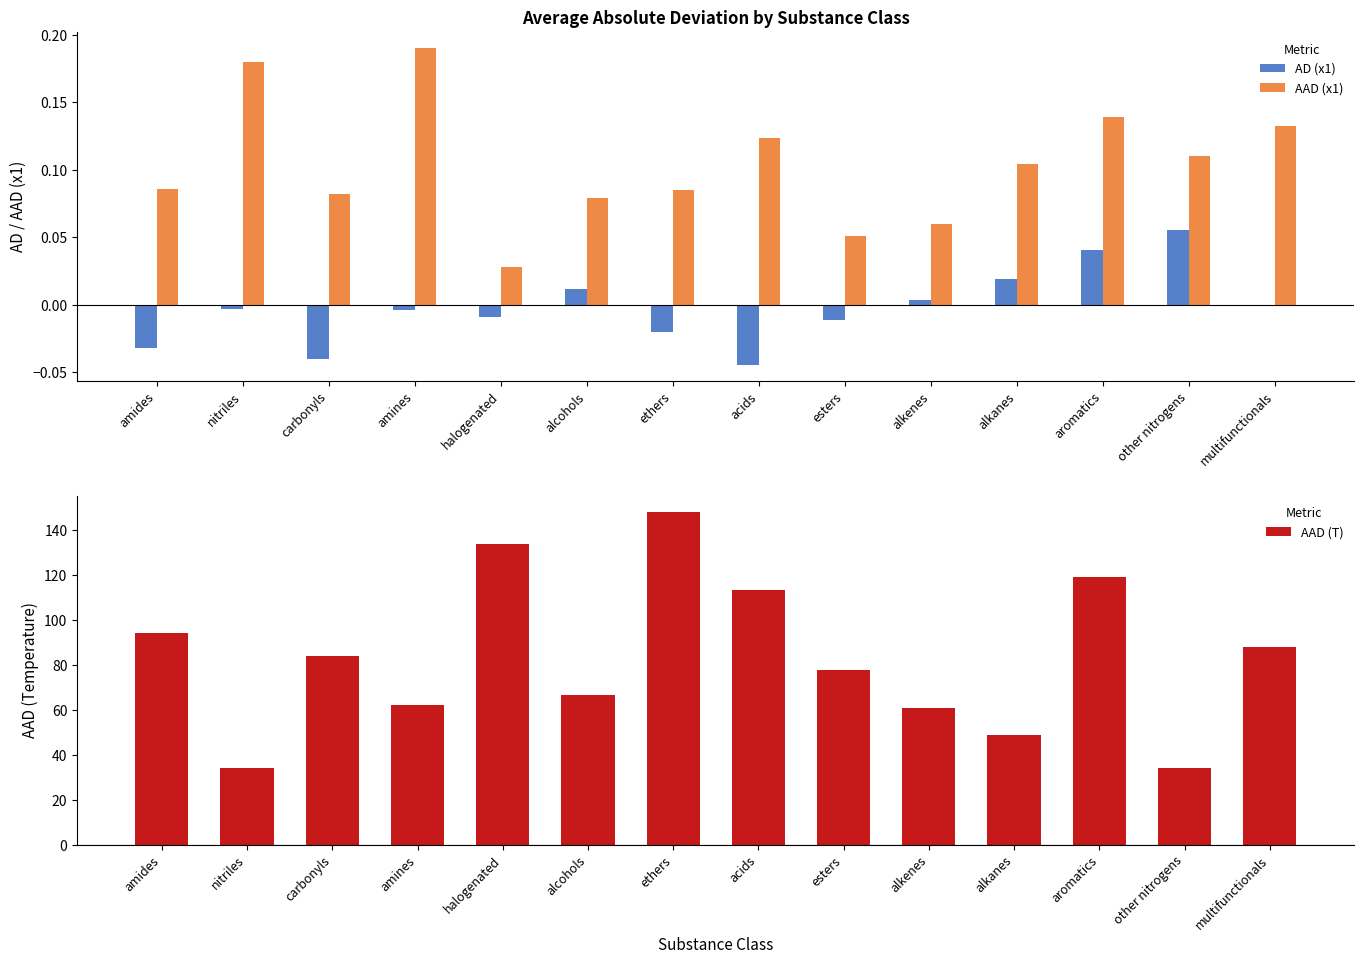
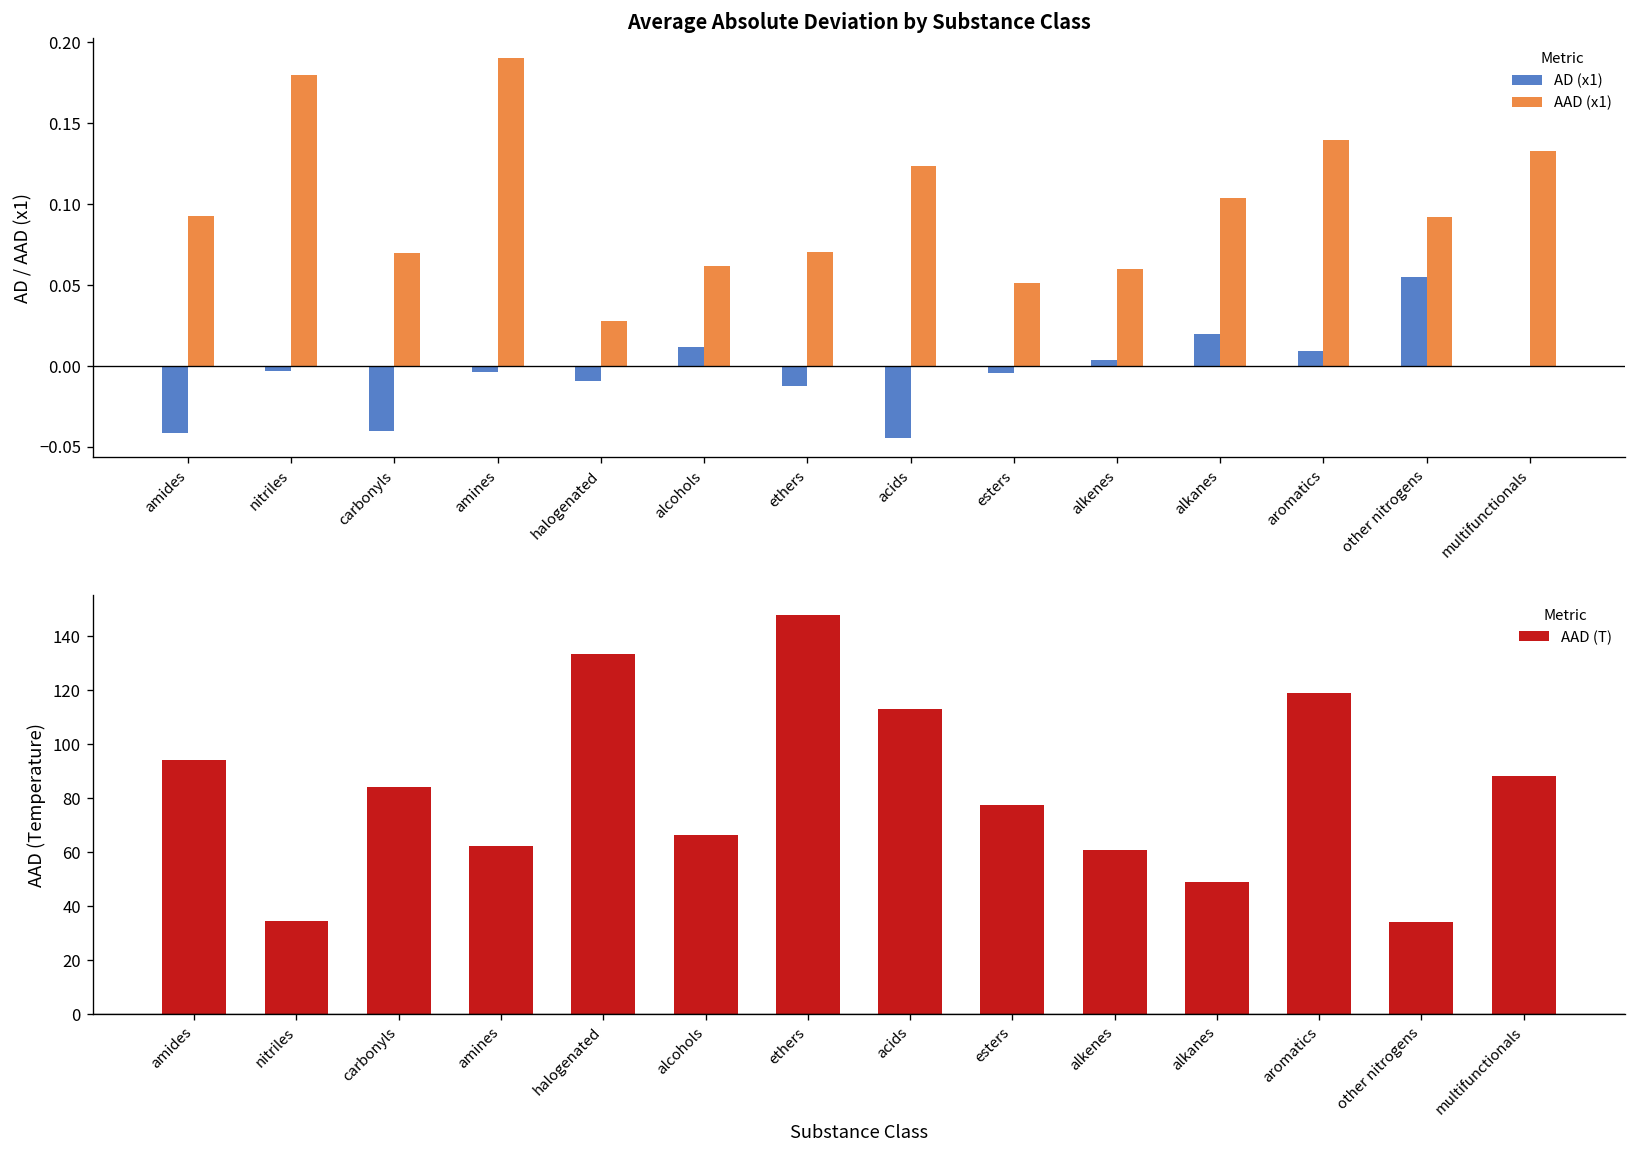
  {
    "Average Absolute Deviation by Substance Class": {
      "AD (x1)": {
-       "amides": -0.032,
+       "amides": -0.042,
        "nitriles": -0.003,
        "carbonyls": -0.041,
        "amines": -0.004,
        "halogenated": -0.009,
        "alcohols": 0.012,
-       "ethers": -0.020,
+       "ethers": -0.013,
        "acids": -0.045,
-       "esters": -0.012,
+       "esters": -0.005,
        "alkenes": 0.003,
        "alkanes": 0.019,
-       "aromatics": 0.040,
+       "aromatics": 0.009,
        "other nitrogens": 0.055
      },
      "AAD (x1)": {
-       "amides": 0.086,
+       "amides": 0.093,
        "nitriles": 0.180,
-       "carbonyls": 0.082,
+       "carbonyls": 0.069,
        "amines": 0.191,
        "halogenated": 0.028,
-       "alcohols": 0.079,
-       "ethers": 0.085,
+       "alcohols": 0.061,
+       "ethers": 0.070,
        "acids": 0.123,
        "esters": 0.051,
        "alkenes": 0.060,
        "alkanes": 0.104,
        "aromatics": 0.140,
-       "other nitrogens": 0.110,
+       "other nitrogens": 0.092,
        "multifunctionals": 0.133
      }
    }
  }
